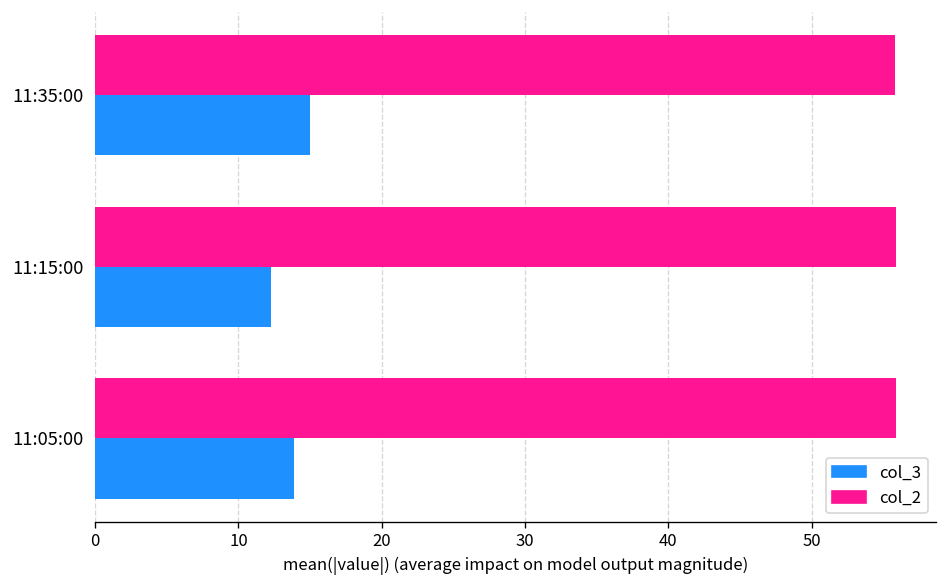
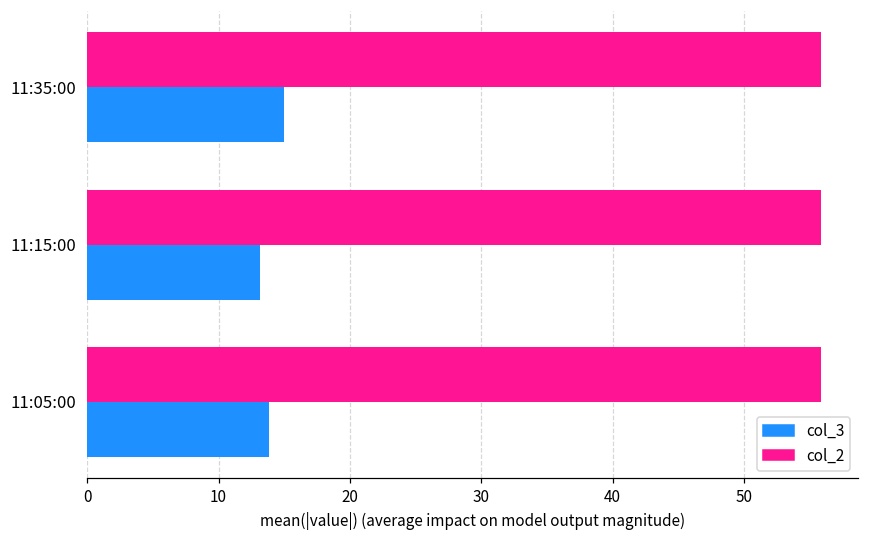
  {
    "col_3": {
      "11:35:00": 15.0,
-     "11:15:00": 12.3,
+     "11:15:00": 13.2,
      "11:05:00": 13.9
    },
    "col_2": {
      "11:35:00": 55.8,
      "11:15:00": 55.9,
      "11:05:00": 55.9
    }
  }
